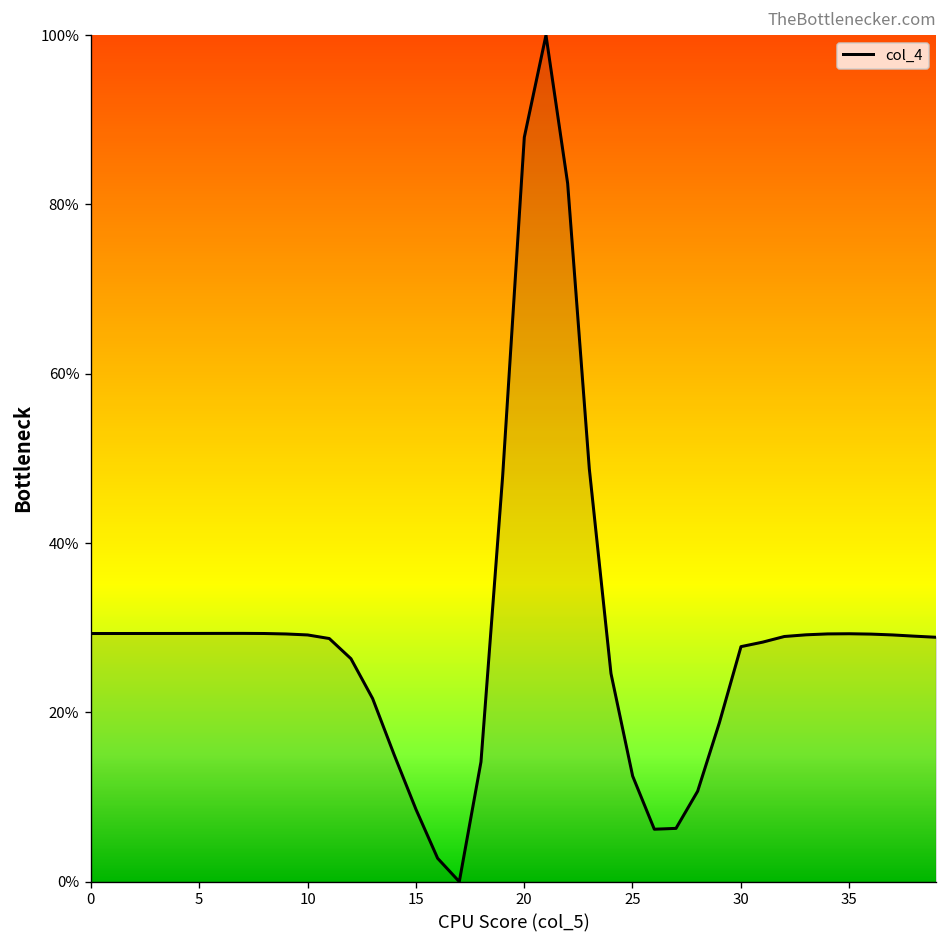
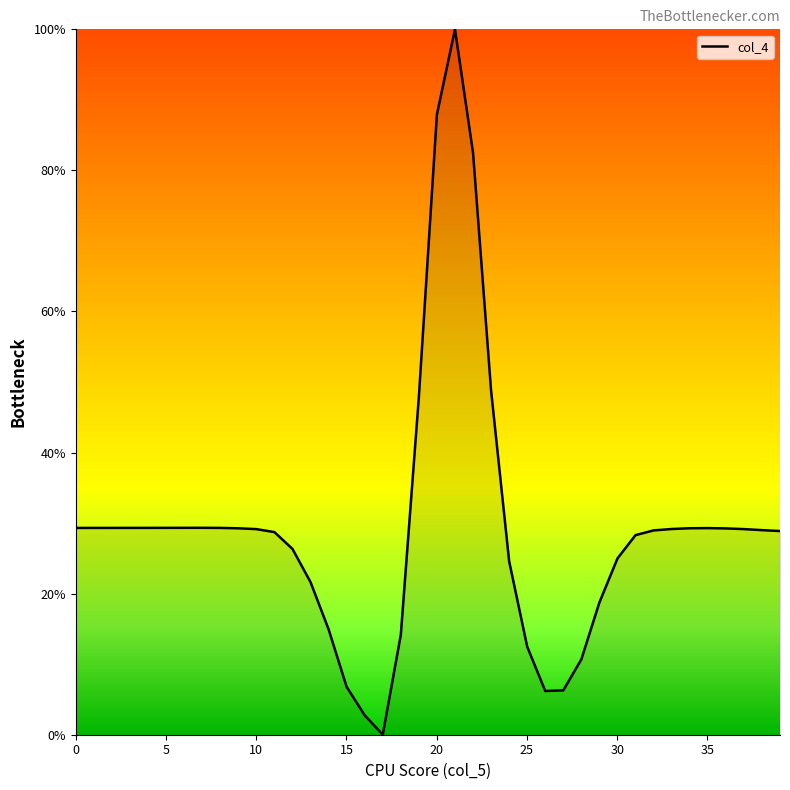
  {
    "0": "29%",
    "5": "29%",
    "10": "29%",
-   "15": "9%",
+   "15": "7%",
    "20": "88%",
    "25": "12%",
-   "30": "28%",
+   "30": "25%",
    "35": "29%"
  }
